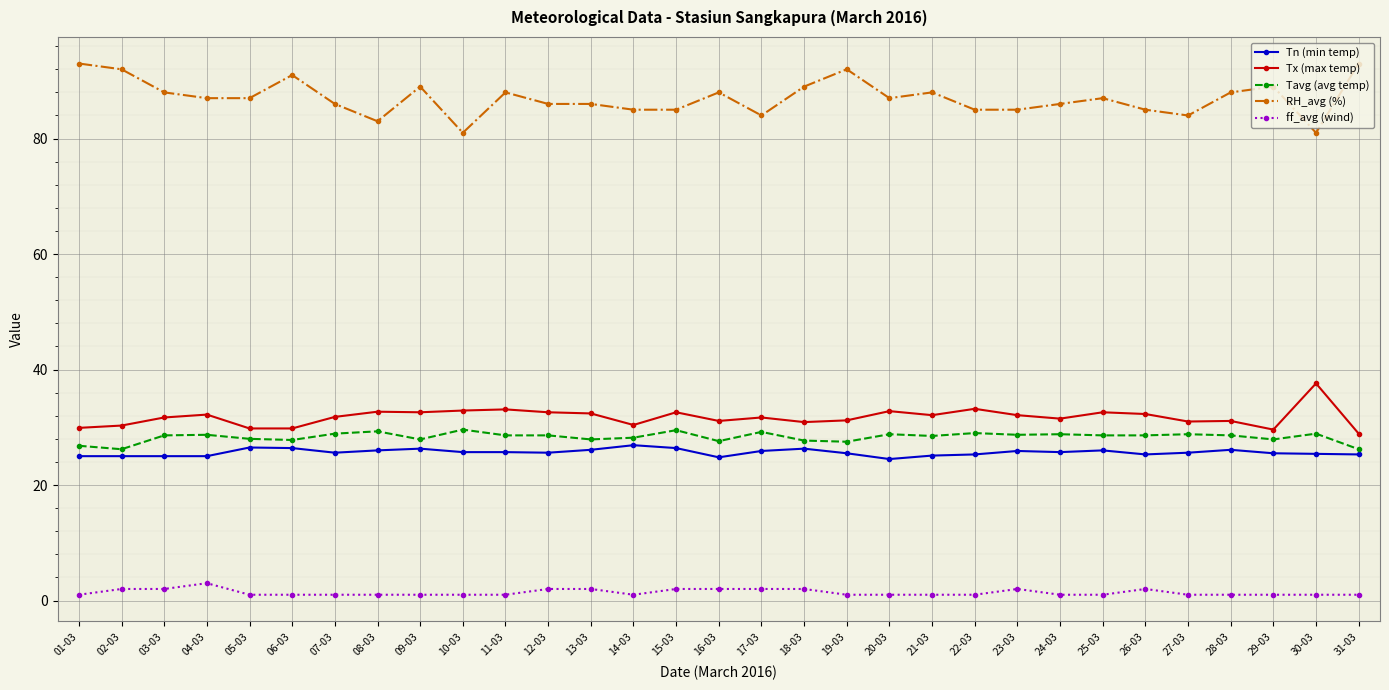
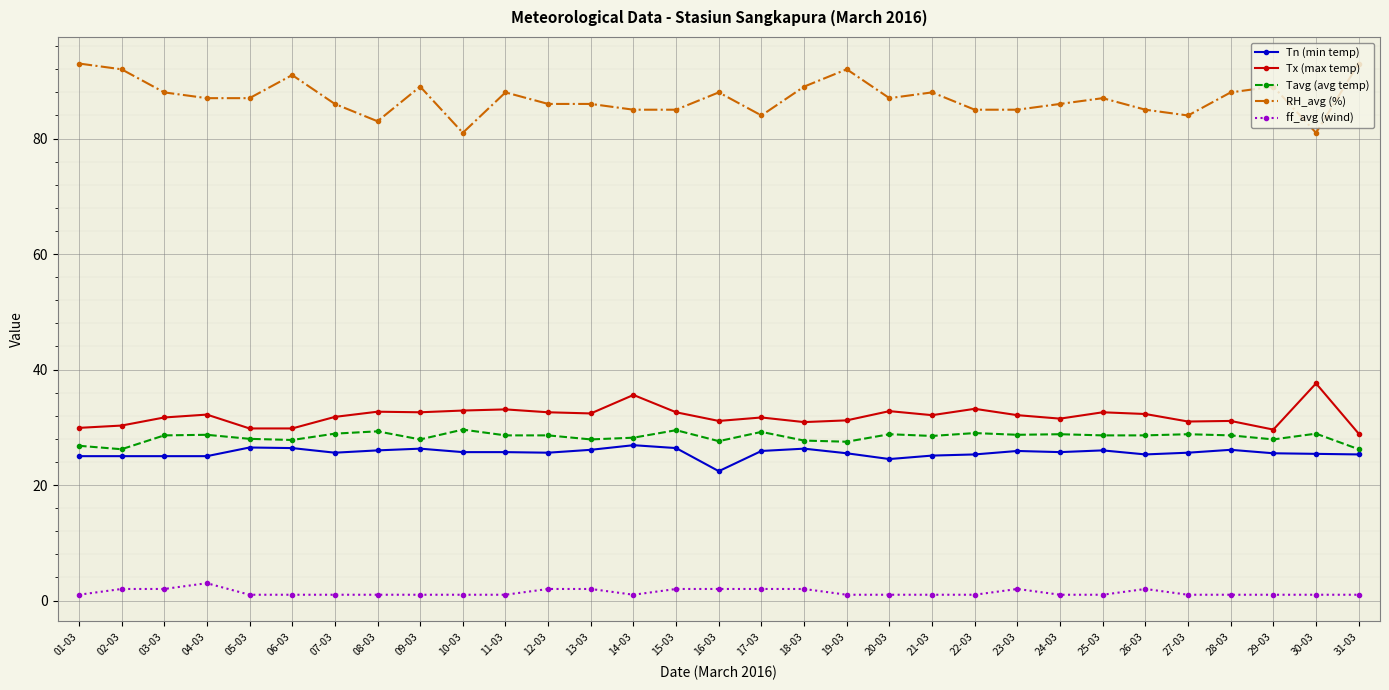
  {
    "Tn (min temp)": {
      "01-03": 25,
      "02-03": 25,
      "03-03": 25,
      "04-03": 25,
      "05-03": 27,
      "06-03": 26,
      "07-03": 26,
      "08-03": 26,
      "09-03": 26,
      "10-03": 26,
      "11-03": 26,
      "12-03": 26,
      "13-03": 26,
      "14-03": 27,
      "15-03": 26,
-     "16-03": 25,
+     "16-03": 22,
      "17-03": 26,
      "18-03": 26,
      "19-03": 26,
      "20-03": 25,
      "21-03": 25,
      "22-03": 25,
      "23-03": 26,
      "24-03": 26,
      "25-03": 26,
      "26-03": 25,
      "27-03": 26,
      "28-03": 26,
      "29-03": 26,
      "30-03": 25,
      "31-03": 25
    },
    "Tx (max temp)": {
      "01-03": 30,
      "02-03": 30,
      "03-03": 32,
      "04-03": 32,
      "05-03": 30,
      "06-03": 30,
      "07-03": 32,
      "08-03": 33,
      "09-03": 33,
      "10-03": 33,
      "11-03": 33,
      "12-03": 33,
      "13-03": 32,
-     "14-03": 30,
+     "14-03": 36,
      "15-03": 33,
      "16-03": 31,
      "17-03": 32,
      "18-03": 31,
      "19-03": 31,
      "20-03": 33,
      "21-03": 32,
      "22-03": 33,
      "23-03": 32,
      "24-03": 32,
      "25-03": 33,
      "26-03": 32,
      "27-03": 31,
      "28-03": 31,
      "29-03": 30,
      "30-03": 38,
      "31-03": 29
    },
    "Tavg (avg temp)": {
      "01-03": 27,
      "02-03": 26,
      "03-03": 29,
      "04-03": 29,
      "05-03": 28,
      "06-03": 28,
      "07-03": 29,
      "08-03": 29,
      "09-03": 28,
      "10-03": 30,
      "11-03": 29,
      "12-03": 29,
      "13-03": 28,
      "14-03": 28,
      "15-03": 30,
      "16-03": 28,
      "17-03": 29,
      "18-03": 28,
      "19-03": 28,
      "20-03": 29,
      "21-03": 29,
      "22-03": 29,
      "23-03": 29,
      "24-03": 29,
      "25-03": 29,
      "26-03": 29,
      "27-03": 29,
      "28-03": 29,
      "29-03": 28,
      "30-03": 29,
      "31-03": 26
    },
    "RH_avg (%)": {
      "01-03": 93,
      "02-03": 92,
      "03-03": 88,
      "04-03": 87,
      "05-03": 87,
      "06-03": 91,
      "07-03": 86,
      "08-03": 83,
      "09-03": 89,
      "10-03": 81,
      "11-03": 88,
      "12-03": 86,
      "13-03": 86,
      "14-03": 85,
      "15-03": 85,
      "16-03": 88,
      "17-03": 84,
      "18-03": 89,
      "19-03": 92,
      "20-03": 87,
      "21-03": 88,
      "22-03": 85,
      "23-03": 85,
      "24-03": 86,
      "25-03": 87,
      "26-03": 85,
      "27-03": 84,
      "28-03": 88,
      "30-03": 81
    },
    "ff_avg (wind)": {
      "01-03": 1,
      "02-03": 2,
      "03-03": 2,
      "04-03": 3,
      "05-03": 1,
      "06-03": 1,
      "07-03": 1,
      "08-03": 1,
      "09-03": 1,
      "10-03": 1,
      "11-03": 1,
      "12-03": 2,
      "13-03": 2,
      "14-03": 1,
      "15-03": 2,
      "16-03": 2,
      "17-03": 2,
      "18-03": 2,
      "19-03": 1,
      "20-03": 1,
      "21-03": 1,
      "22-03": 1,
      "23-03": 2,
      "24-03": 1,
      "25-03": 1,
      "26-03": 2,
      "27-03": 1,
      "28-03": 1,
      "29-03": 1,
      "30-03": 1,
      "31-03": 1
    }
  }
